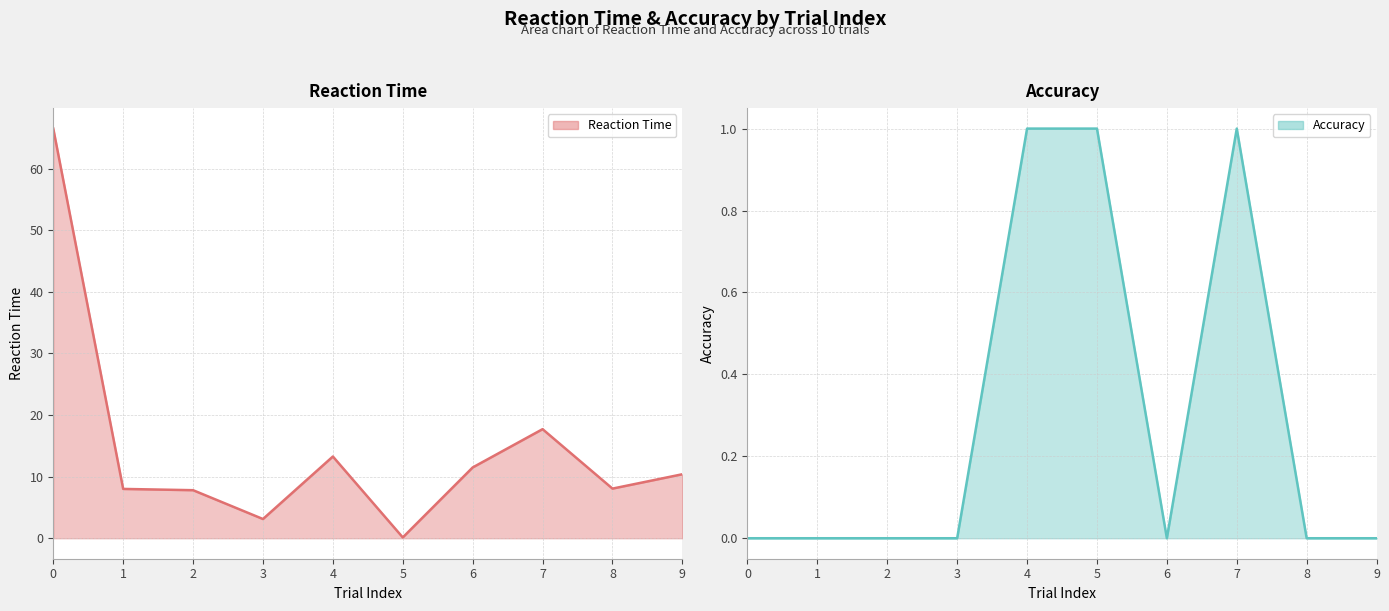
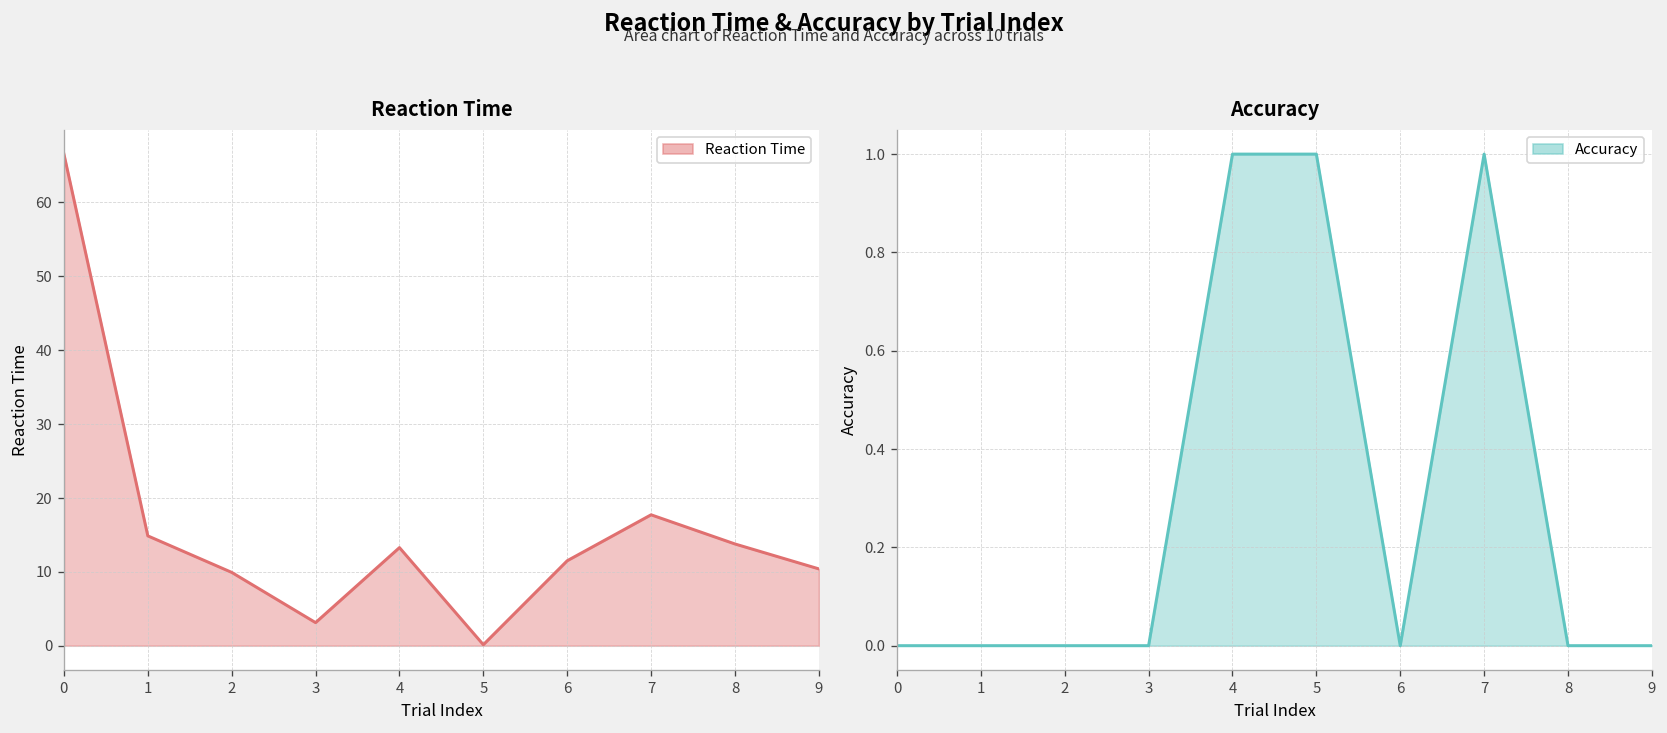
  {
    "Reaction Time": {
      "0": 66,
-     "1": 8,
-     "2": 8,
+     "1": 15,
+     "2": 10,
      "3": 3,
      "4": 13,
      "5": 0,
      "6": 11,
      "7": 18,
-     "8": 8,
+     "8": 14,
      "9": 10
    },
    "Accuracy": {
      "0": 0.00,
      "1": 0.00,
      "2": 0.00,
      "3": 0.00,
      "4": 1.00,
      "5": 1.00,
      "6": 0.00,
      "7": 1.00,
      "8": 0.00,
      "9": 0.00
    }
  }
